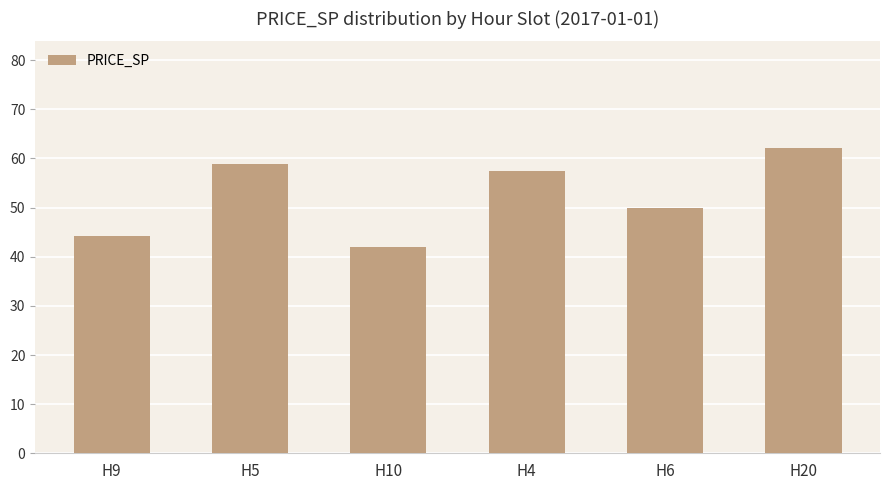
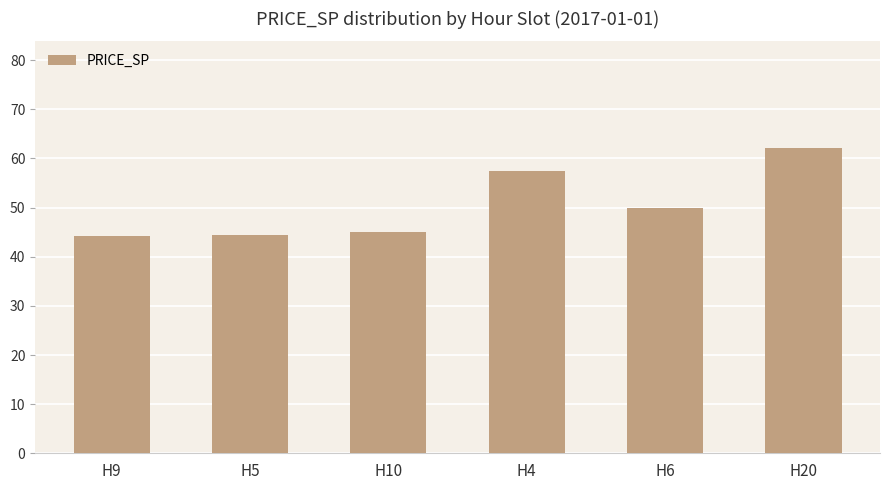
  {
    "H9": 44,
-   "H5": 59,
-   "H10": 42,
+   "H5": 45,
+   "H10": 45,
    "H4": 57,
    "H6": 50,
    "H20": 62
  }
